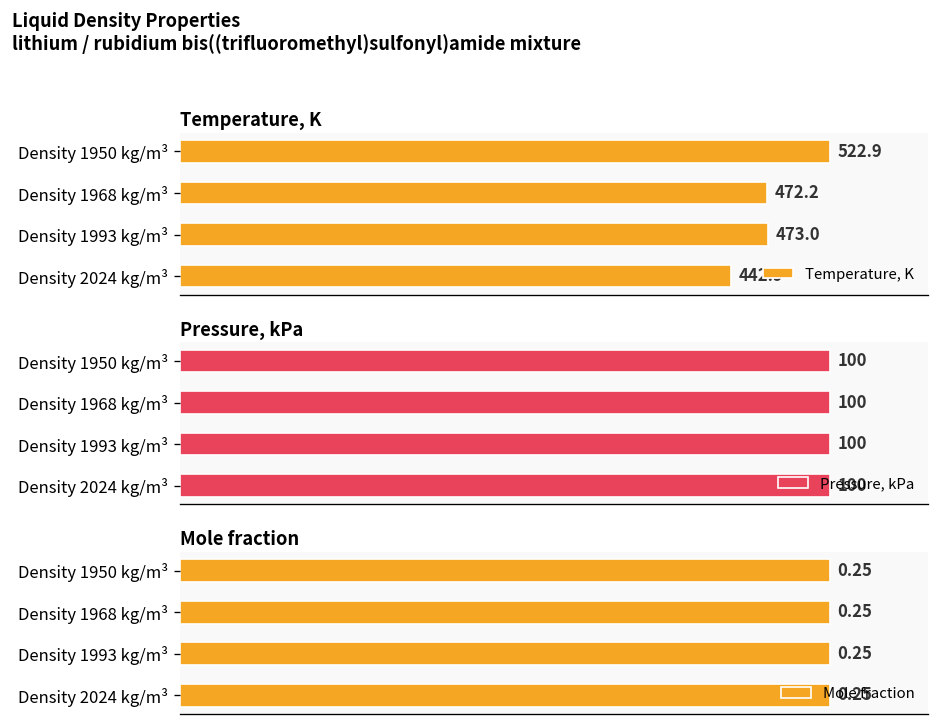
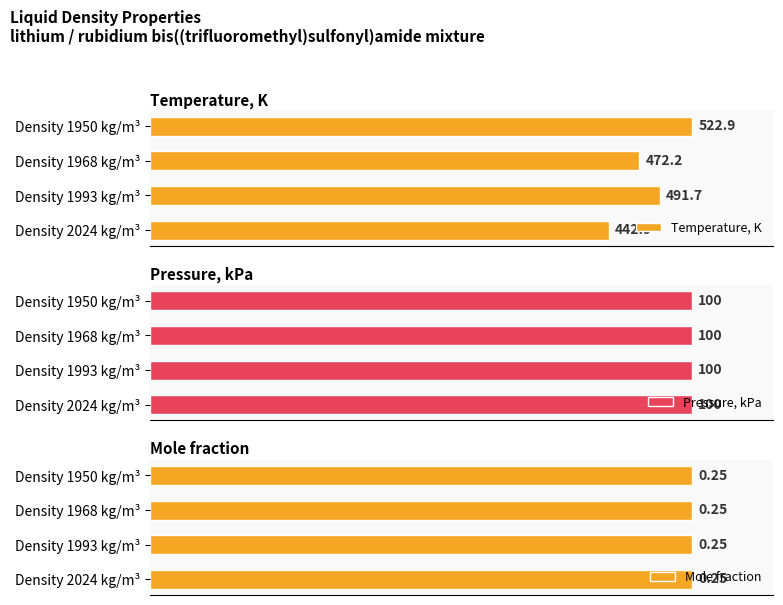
  {
    "Temperature, K": {
      "Density 1950 kg/m³": 522.9,
      "Density 1968 kg/m³": 472.2,
-     "Density 1993 kg/m³": 473.0
+     "Density 1993 kg/m³": 491.7
    },
    "Pressure, kPa": {
      "Density 1950 kg/m³": 100,
      "Density 1968 kg/m³": 100,
      "Density 1993 kg/m³": 100
    },
    "Mole fraction": {
      "Density 1950 kg/m³": 0.25,
      "Density 1968 kg/m³": 0.25,
      "Density 1993 kg/m³": 0.25
    }
  }
